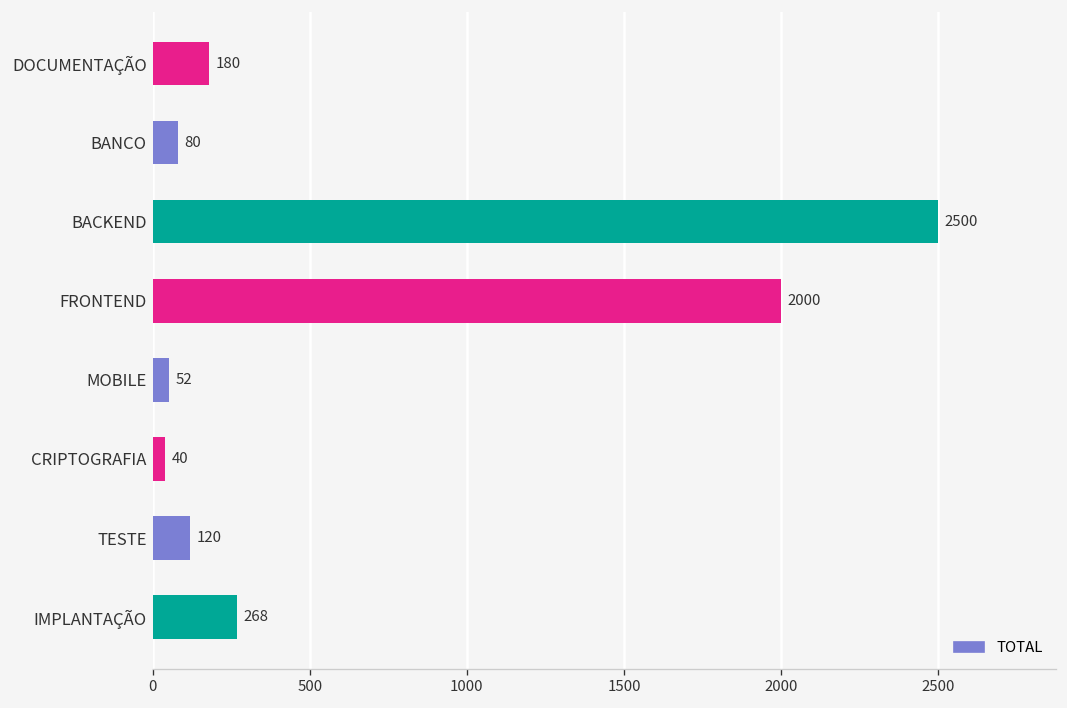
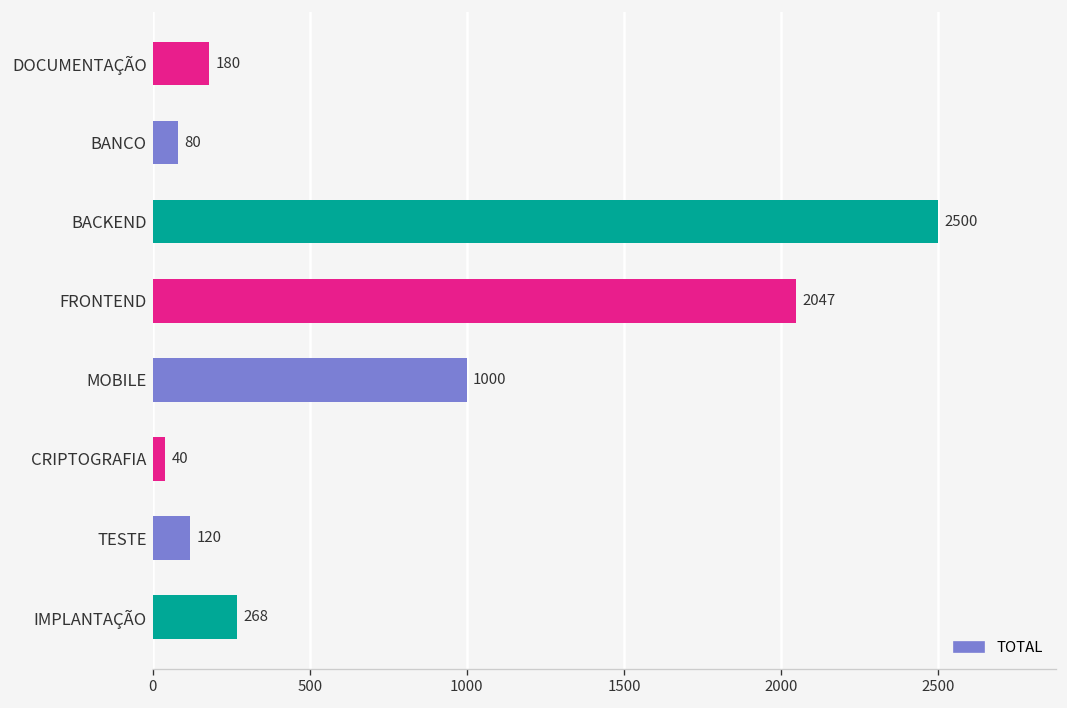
  {
    "DOCUMENTAÇÃO": 180,
    "BANCO": 80,
    "BACKEND": 2500,
-   "FRONTEND": 2000,
-   "MOBILE": 52,
+   "FRONTEND": 2047,
+   "MOBILE": 1000,
    "CRIPTOGRAFIA": 40,
    "TESTE": 120,
    "IMPLANTAÇÃO": 268
  }
